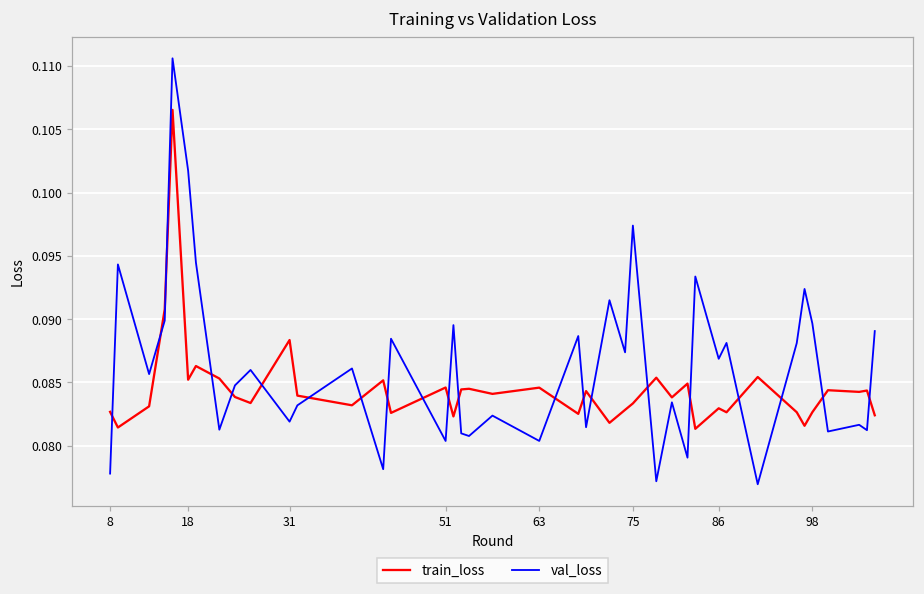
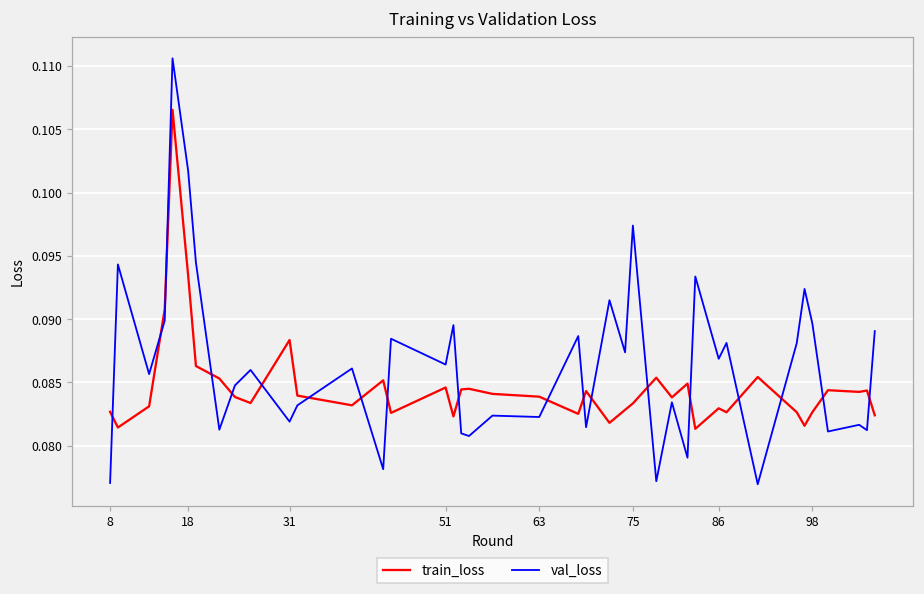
  {
    "train_loss": {
      "8": 0.0827,
-     "18": 0.0852,
+     "18": 0.0935,
      "31": 0.0883,
      "51": 0.0846,
-     "63": 0.0846,
+     "63": 0.0839,
      "75": 0.0833,
      "86": 0.0829,
      "98": 0.0826
    },
    "val_loss": {
-     "8": 0.0778,
+     "8": 0.0770,
      "18": 0.1017,
      "31": 0.0819,
-     "51": 0.0804,
-     "63": 0.0804,
+     "51": 0.0864,
+     "63": 0.0823,
      "75": 0.0974,
      "86": 0.0869,
      "98": 0.0897
    }
  }
